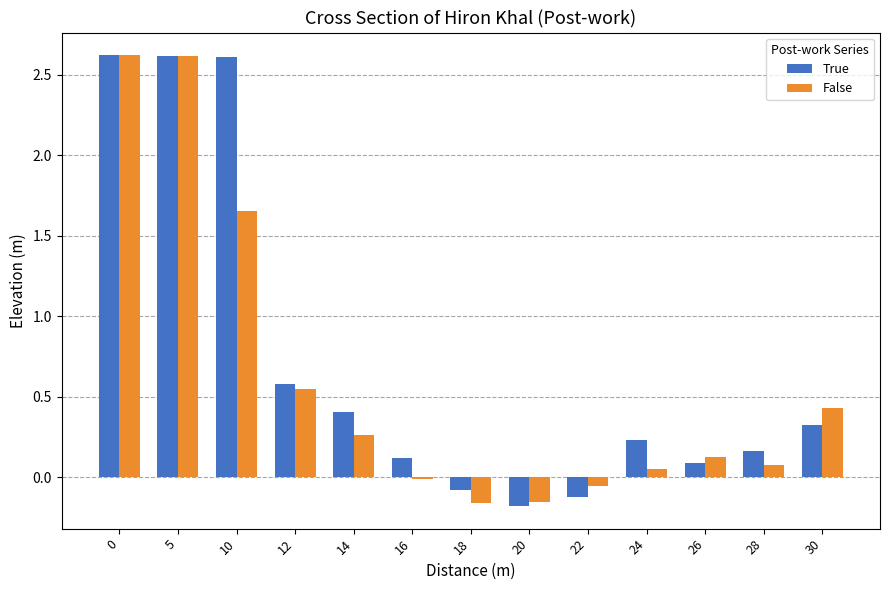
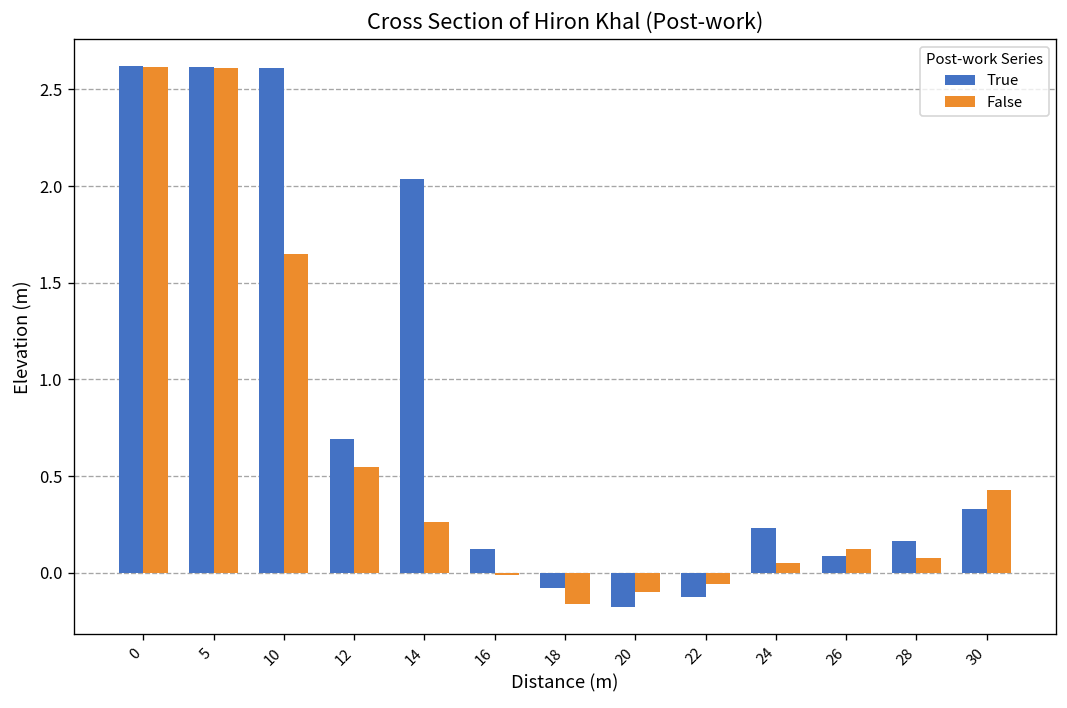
  {
    "True": {
      "0": 2.62,
      "5": 2.62,
      "10": 2.61,
-     "12": 0.58,
-     "14": 0.41,
+     "12": 0.69,
+     "14": 2.04,
      "16": 0.12,
      "18": -0.08,
      "20": -0.18,
      "22": -0.12,
      "24": 0.23,
      "26": 0.09,
      "28": 0.16,
      "30": 0.33
    },
    "False": {
      "0": 2.62,
      "5": 2.61,
      "10": 1.65,
      "12": 0.55,
      "14": 0.26,
      "18": -0.16,
-     "20": -0.15,
+     "20": -0.10,
      "22": -0.06,
      "24": 0.05,
      "26": 0.12,
      "28": 0.08,
      "30": 0.43
    }
  }
